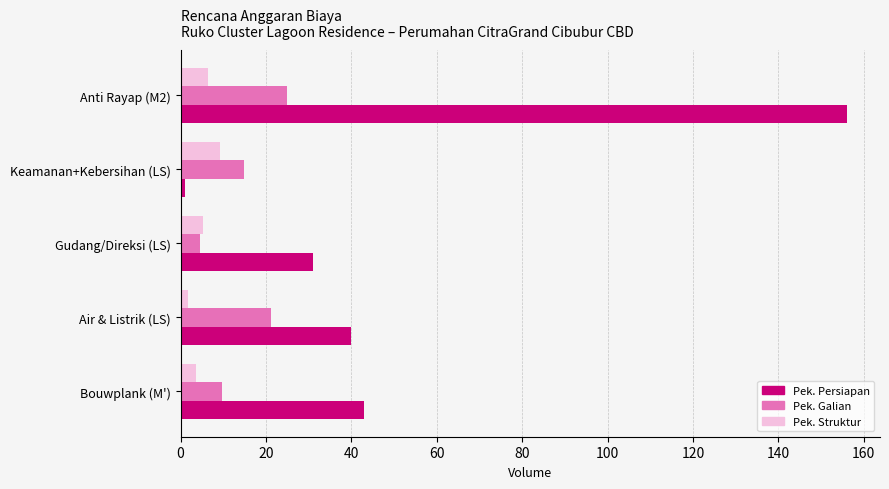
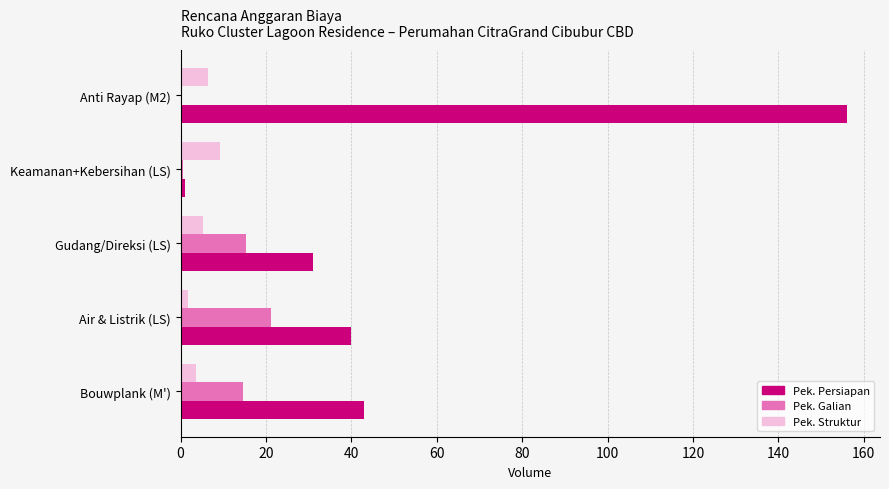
  {
    "Pek. Persiapan": {
      "Anti Rayap (M2)": 156,
      "Keamanan+Kebersihan (LS)": 1,
      "Gudang/Direksi (LS)": 31,
      "Air & Listrik (LS)": 40,
      "Bouwplank (M')": 43
    },
    "Pek. Galian": {
-     "Anti Rayap (M2)": 25,
-     "Keamanan+Kebersihan (LS)": 15,
-     "Gudang/Direksi (LS)": 4,
+     "Anti Rayap (M2)": 0,
+     "Keamanan+Kebersihan (LS)": 0,
+     "Gudang/Direksi (LS)": 15,
      "Air & Listrik (LS)": 21,
-     "Bouwplank (M')": 10
+     "Bouwplank (M')": 15
    },
    "Pek. Struktur": {
      "Anti Rayap (M2)": 7,
      "Keamanan+Kebersihan (LS)": 9,
      "Gudang/Direksi (LS)": 5,
      "Air & Listrik (LS)": 2,
      "Bouwplank (M')": 4
    }
  }
